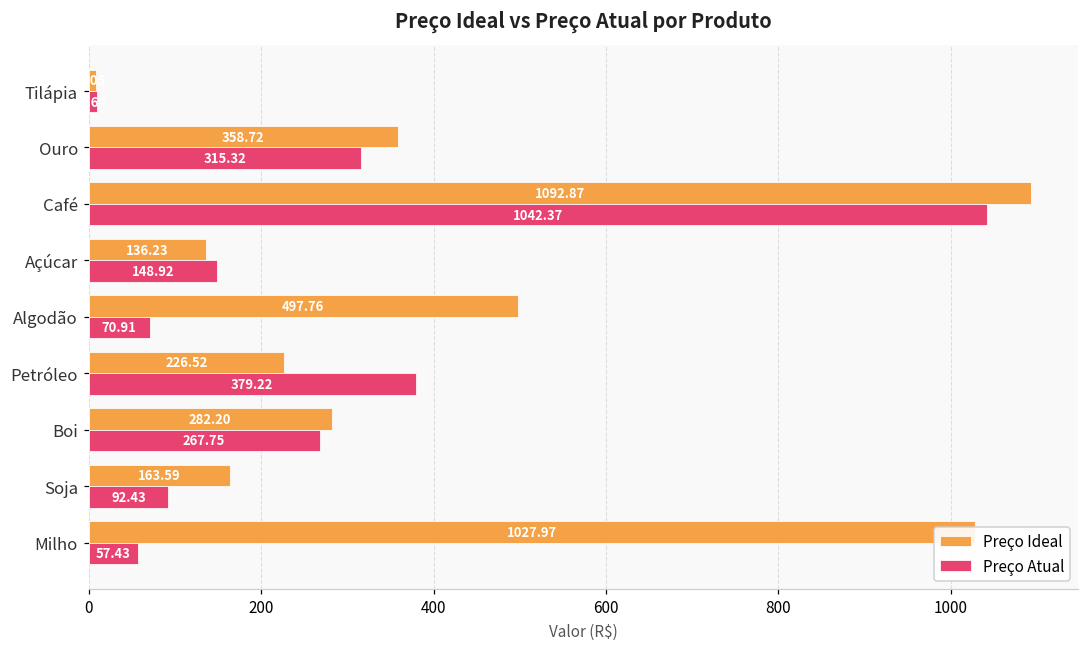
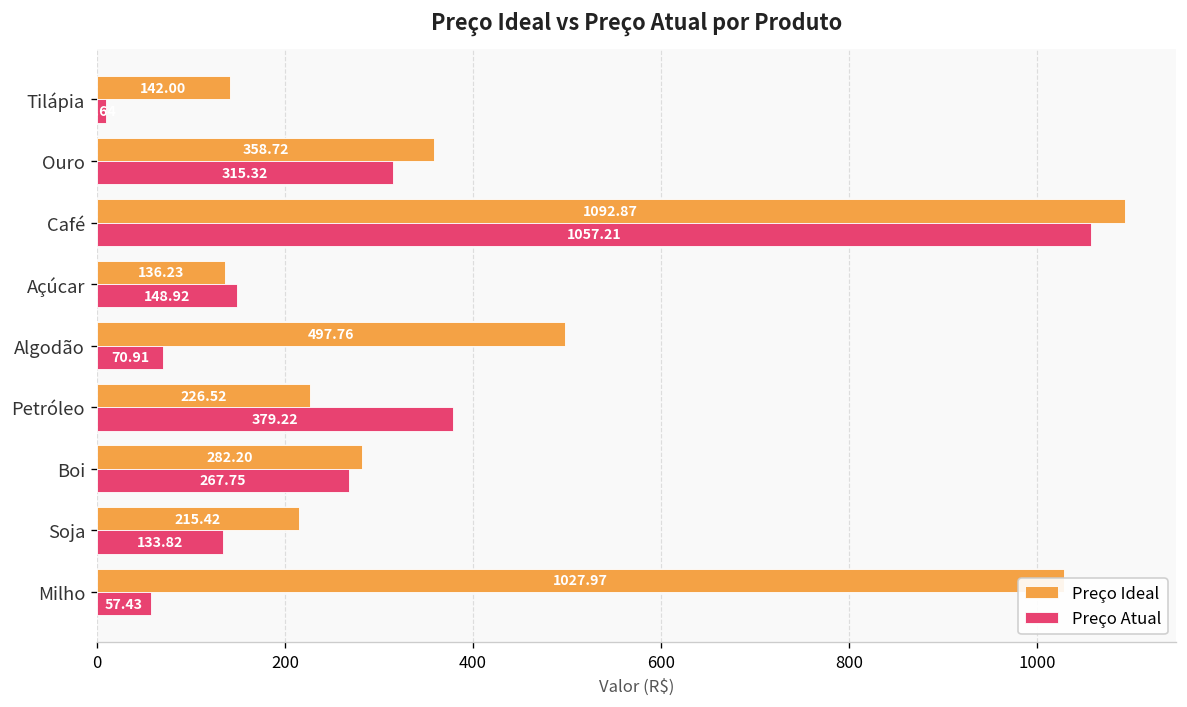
  {
    "Preço Ideal": {
-     "Tilápia": 10,
+     "Tilápia": 140,
      "Ouro": 358.72,
      "Café": 1092.87,
      "Açúcar": 136.23,
      "Algodão": 497.76,
      "Petróleo": 226.52,
      "Boi": 282.20,
-     "Soja": 163.59
+     "Soja": 215.42
    },
    "Preço Atual": {
      "Ouro": 315.32,
-     "Café": 1042.37,
+     "Café": 1057.21,
      "Açúcar": 148.92,
      "Algodão": 70.91,
      "Petróleo": 379.22,
      "Boi": 267.75,
-     "Soja": 92.43,
+     "Soja": 133.82,
      "Milho": 57.43
    }
  }
